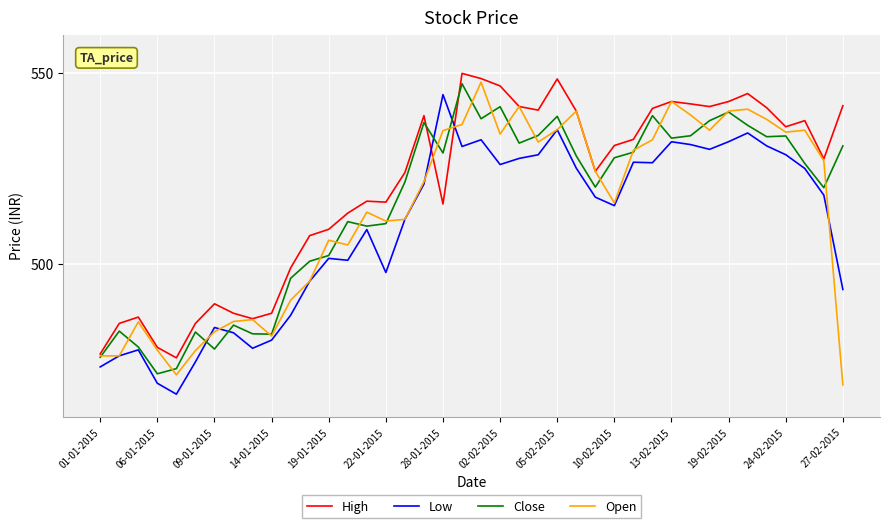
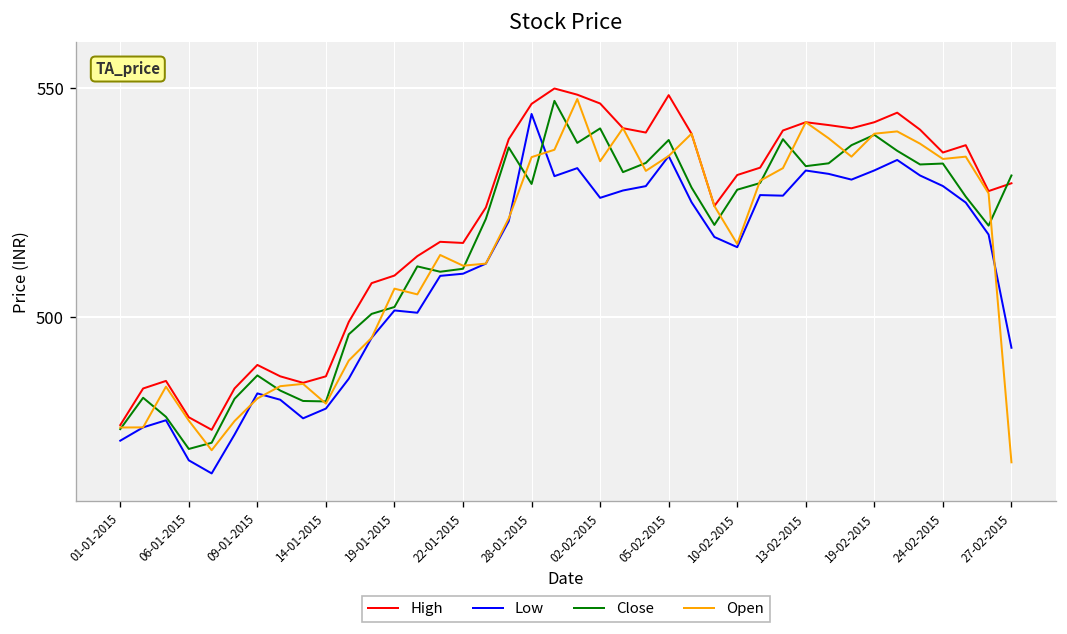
  {
    "High": {
      "06-01-2015": 478,
      "09-01-2015": 490,
      "14-01-2015": 487,
      "19-01-2015": 509,
      "22-01-2015": 516,
-     "28-01-2015": 516,
+     "28-01-2015": 547,
      "02-02-2015": 547,
      "05-02-2015": 548,
      "10-02-2015": 531,
      "19-02-2015": 543,
      "24-02-2015": 536,
-     "27-02-2015": 541
+     "27-02-2015": 529
    },
    "Low": {
      "01-01-2015": 473,
      "06-01-2015": 469,
      "09-01-2015": 483,
      "14-01-2015": 480,
      "19-01-2015": 502,
-     "22-01-2015": 498,
+     "22-01-2015": 510,
      "28-01-2015": 544,
      "02-02-2015": 526,
      "10-02-2015": 515,
      "13-02-2015": 532,
      "19-02-2015": 532,
      "24-02-2015": 529,
      "27-02-2015": 493
    },
    "Close": {
      "06-01-2015": 471,
-     "09-01-2015": 478,
+     "09-01-2015": 487,
      "19-01-2015": 502,
      "22-01-2015": 511,
      "28-01-2015": 529,
      "02-02-2015": 541,
      "05-02-2015": 539,
      "10-02-2015": 528,
      "13-02-2015": 533,
      "24-02-2015": 534,
      "27-02-2015": 531
    },
    "Open": {
      "06-01-2015": 478,
      "09-01-2015": 482,
      "19-01-2015": 506,
      "22-01-2015": 511,
      "28-01-2015": 535,
      "02-02-2015": 534,
      "10-02-2015": 516,
      "24-02-2015": 535,
      "27-02-2015": 468
    }
  }
